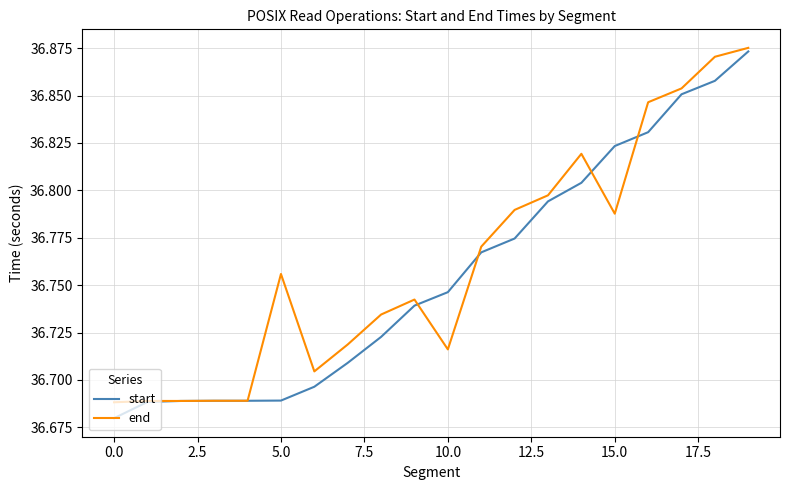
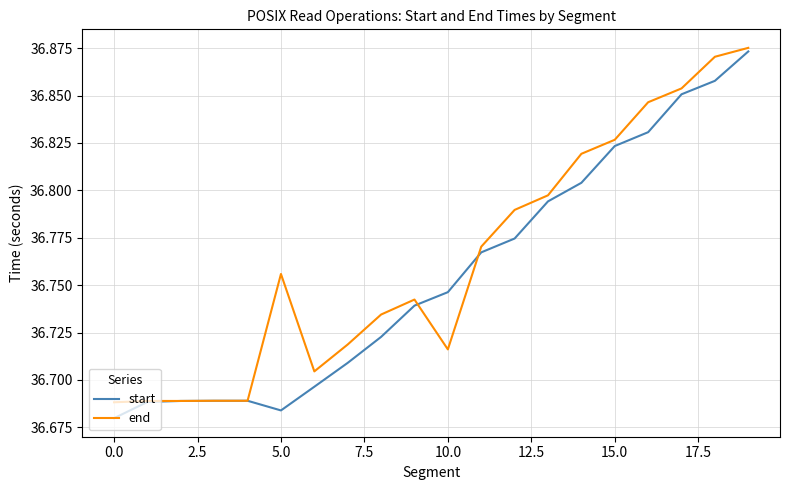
  {
    "start": {
-     "5.0": 36.689,
+     "5.0": 36.684,
      "10.0": 36.746,
      "15.0": 36.823
    },
    "end": {
      "5.0": 36.756,
      "10.0": 36.716,
-     "15.0": 36.788
+     "15.0": 36.827
    }
  }
